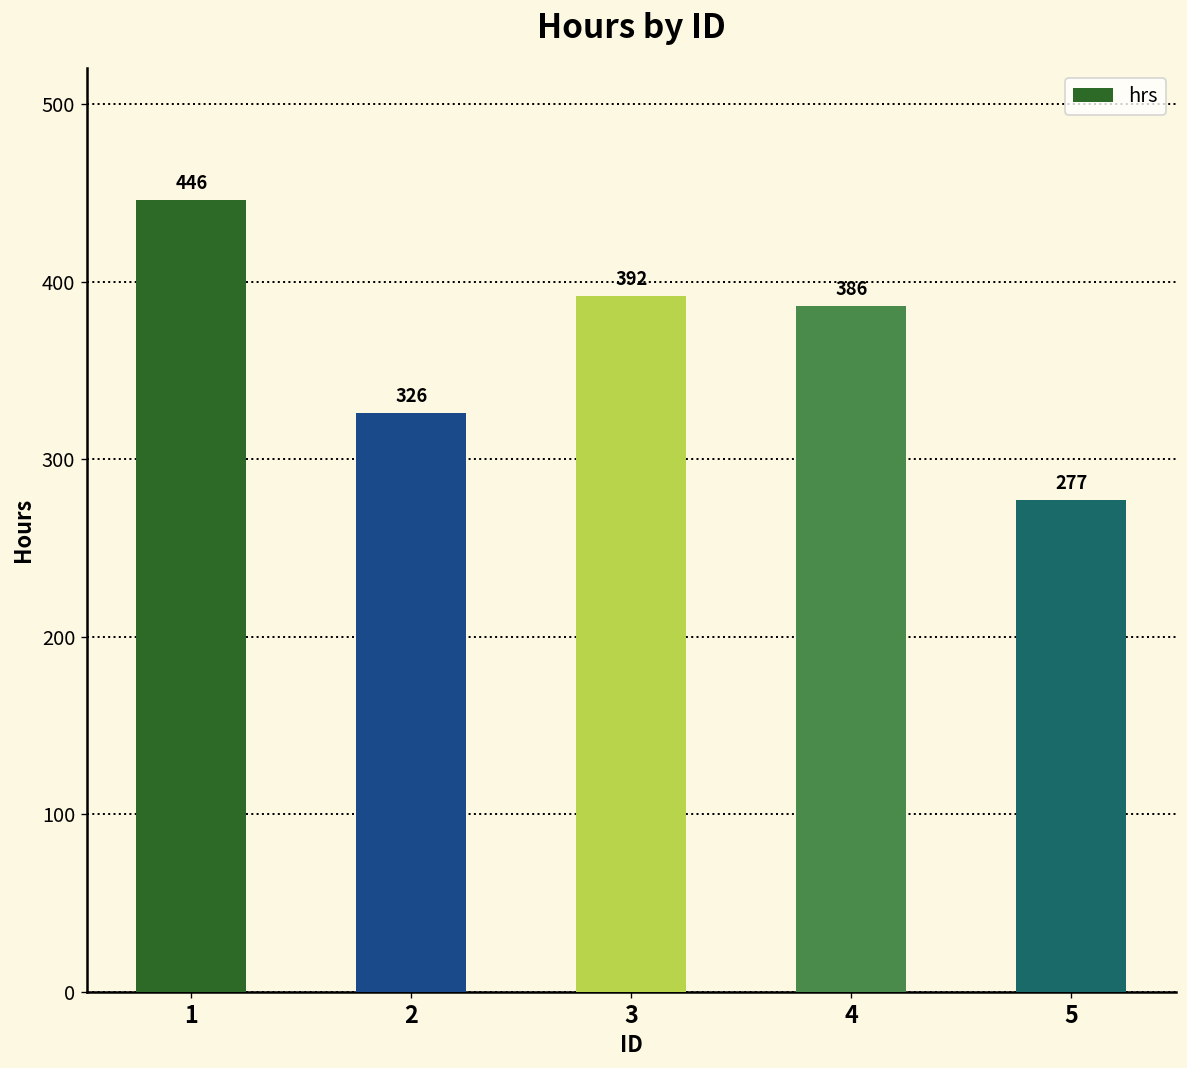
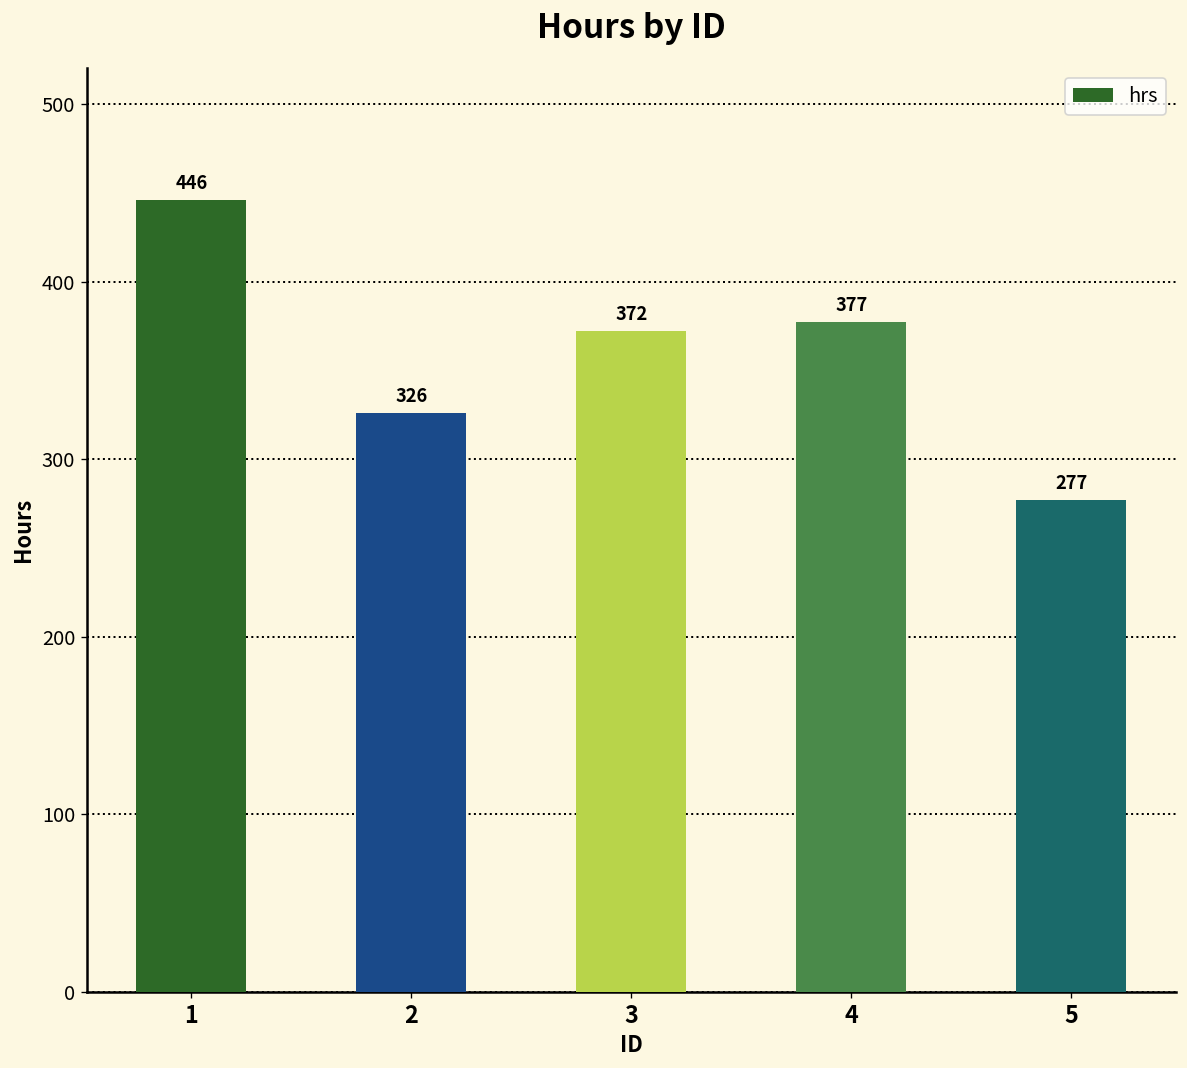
  {
    "1": 446,
    "2": 326,
-   "3": 392,
-   "4": 386,
+   "3": 372,
+   "4": 377,
    "5": 277
  }
